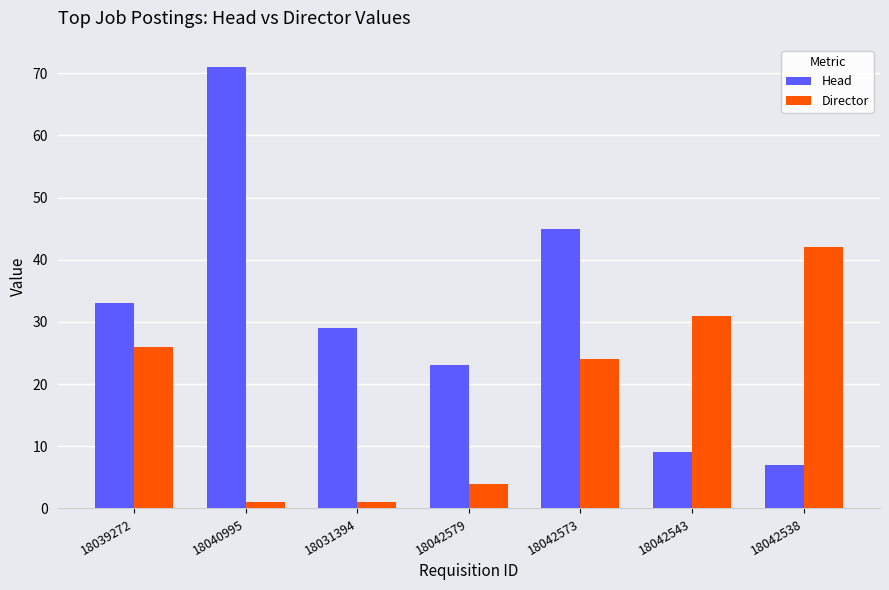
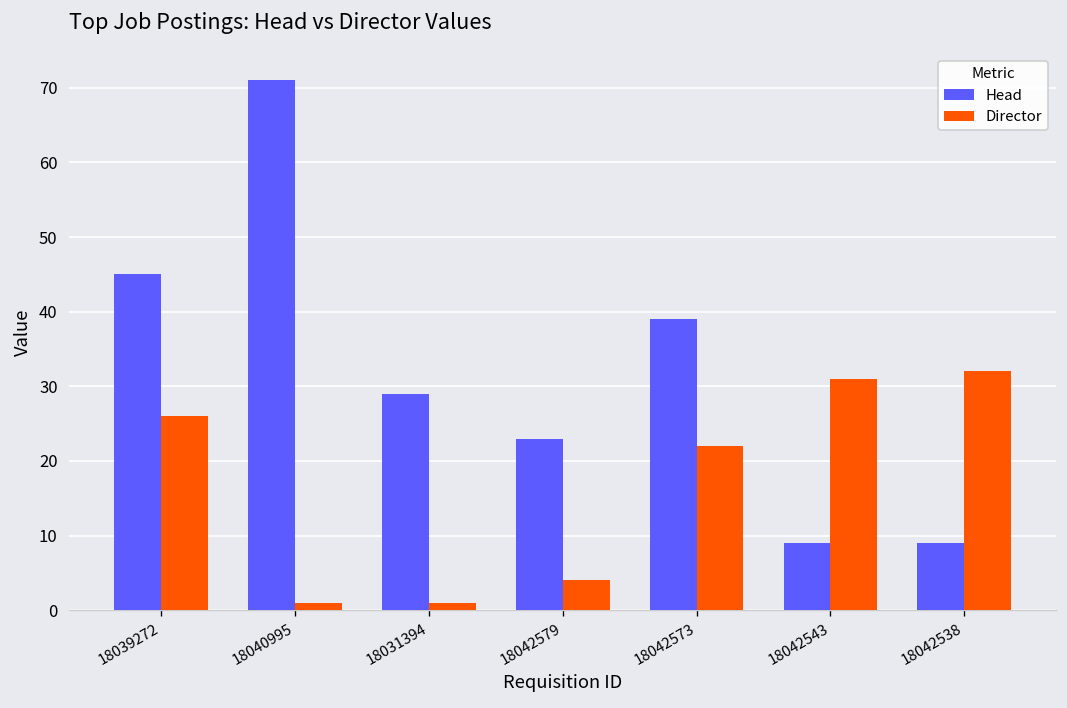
  {
    "Head": {
-     "18039272": 33,
+     "18039272": 45,
      "18040995": 71,
      "18031394": 29,
      "18042579": 23,
-     "18042573": 45,
+     "18042573": 39,
      "18042543": 9,
-     "18042538": 7
+     "18042538": 9
    },
    "Director": {
      "18039272": 26,
      "18040995": 1,
      "18031394": 1,
      "18042579": 4,
-     "18042573": 24,
+     "18042573": 22,
      "18042543": 31,
-     "18042538": 42
+     "18042538": 32
    }
  }
